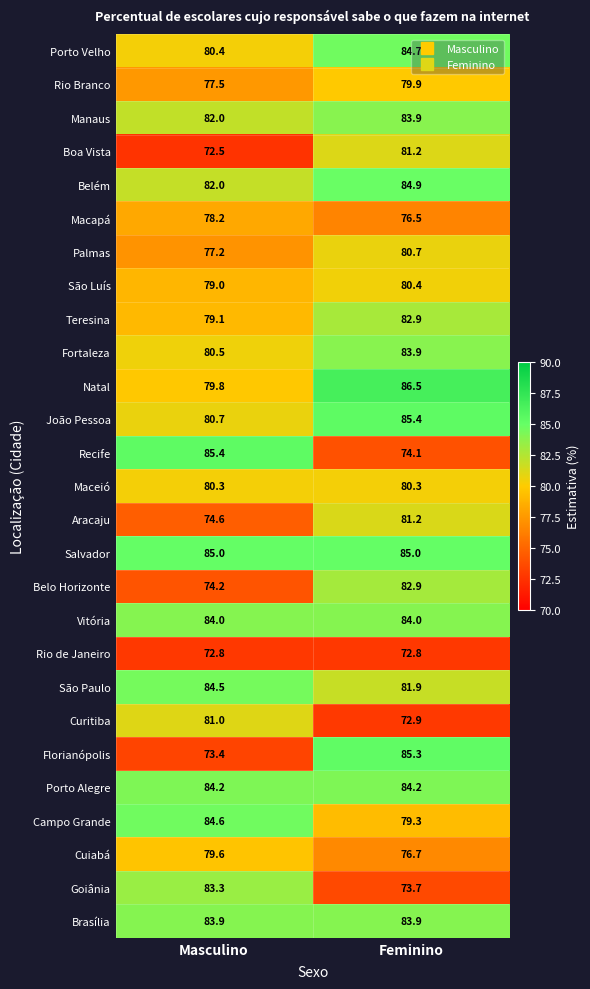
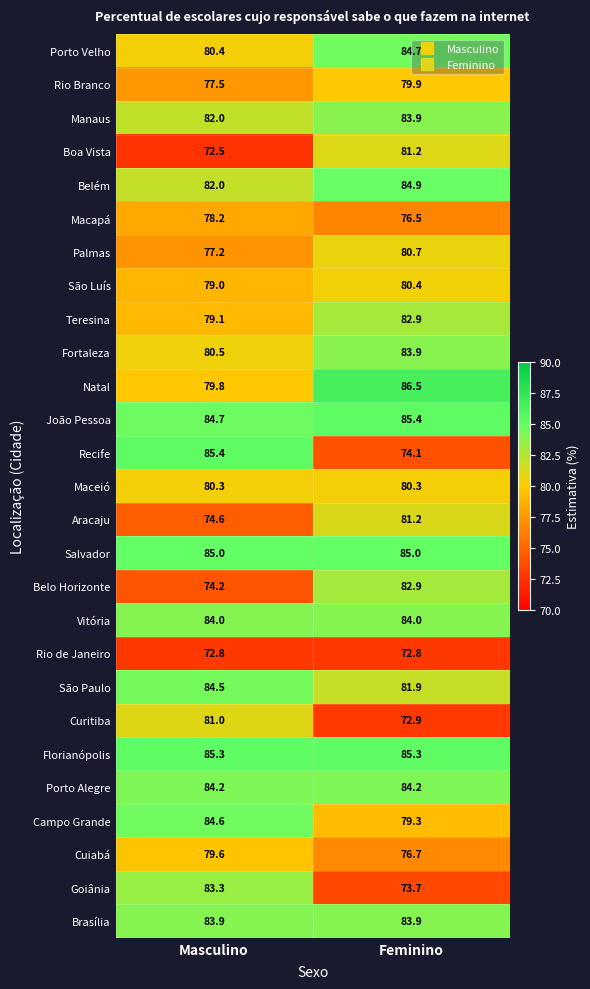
  {
    "Porto Velho": {
      "Masculino": 80.4
    },
    "Rio Branco": {
      "Masculino": 77.5,
      "Feminino": 79.9
    },
    "Manaus": {
      "Masculino": 82.0,
      "Feminino": 83.9
    },
    "Boa Vista": {
      "Masculino": 72.5,
      "Feminino": 81.2
    },
    "Belém": {
      "Masculino": 82.0,
      "Feminino": 84.9
    },
    "Macapá": {
      "Masculino": 78.2,
      "Feminino": 76.5
    },
    "Palmas": {
      "Masculino": 77.2,
      "Feminino": 80.7
    },
    "São Luís": {
      "Masculino": 79.0,
      "Feminino": 80.4
    },
    "Teresina": {
      "Masculino": 79.1,
      "Feminino": 82.9
    },
    "Fortaleza": {
      "Masculino": 80.5,
      "Feminino": 83.9
    },
    "Natal": {
      "Masculino": 79.8,
      "Feminino": 86.5
    },
    "João Pessoa": {
-     "Masculino": 80.7,
+     "Masculino": 84.7,
      "Feminino": 85.4
    },
    "Recife": {
      "Masculino": 85.4,
      "Feminino": 74.1
    },
    "Maceió": {
      "Masculino": 80.3,
      "Feminino": 80.3
    },
    "Aracaju": {
      "Masculino": 74.6,
      "Feminino": 81.2
    },
    "Salvador": {
      "Masculino": 85.0,
      "Feminino": 85.0
    },
    "Belo Horizonte": {
      "Masculino": 74.2,
      "Feminino": 82.9
    },
    "Vitória": {
      "Masculino": 84.0,
      "Feminino": 84.0
    },
    "Rio de Janeiro": {
      "Masculino": 72.8,
      "Feminino": 72.8
    },
    "São Paulo": {
      "Masculino": 84.5,
      "Feminino": 81.9
    },
    "Curitiba": {
      "Masculino": 81.0,
      "Feminino": 72.9
    },
    "Florianópolis": {
-     "Masculino": 73.4,
+     "Masculino": 85.3,
      "Feminino": 85.3
    },
    "Porto Alegre": {
      "Masculino": 84.2,
      "Feminino": 84.2
    },
    "Campo Grande": {
      "Masculino": 84.6,
      "Feminino": 79.3
    },
    "Cuiabá": {
      "Masculino": 79.6,
      "Feminino": 76.7
    },
    "Goiânia": {
      "Masculino": 83.3,
      "Feminino": 73.7
    },
    "Brasília": {
      "Masculino": 83.9,
      "Feminino": 83.9
    }
  }
